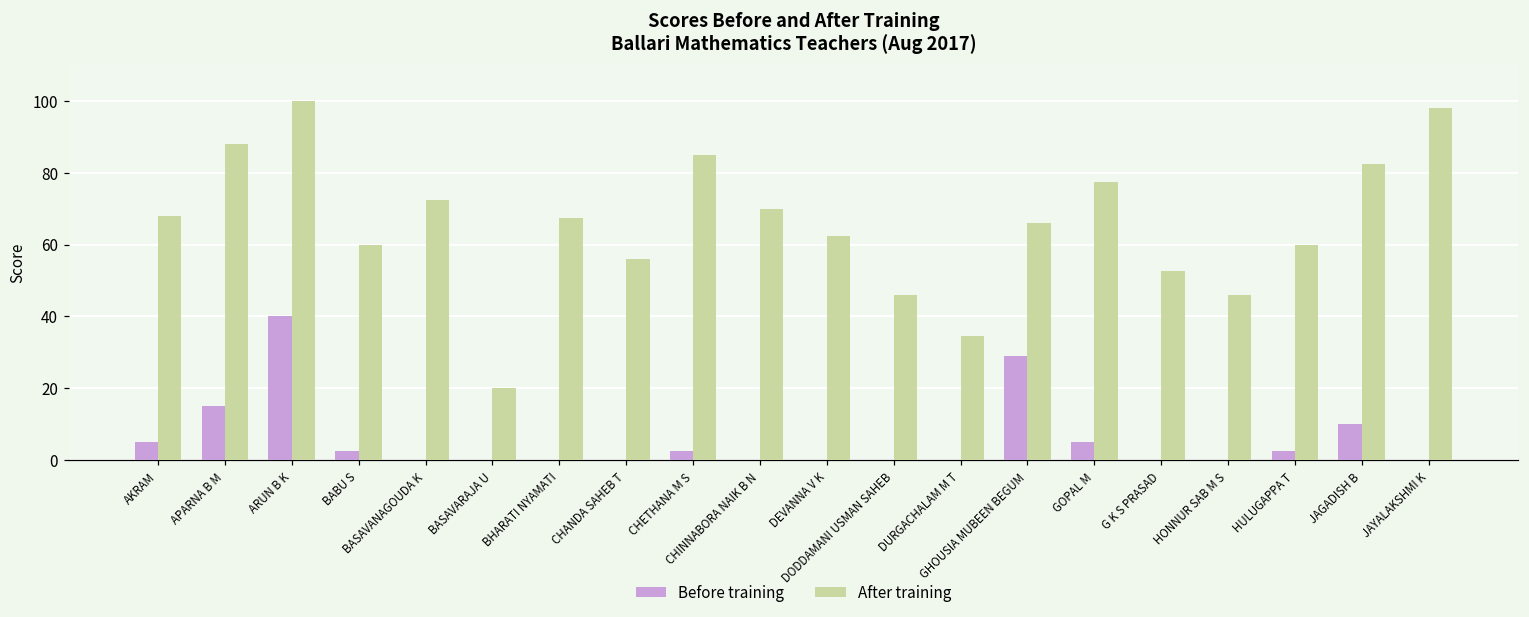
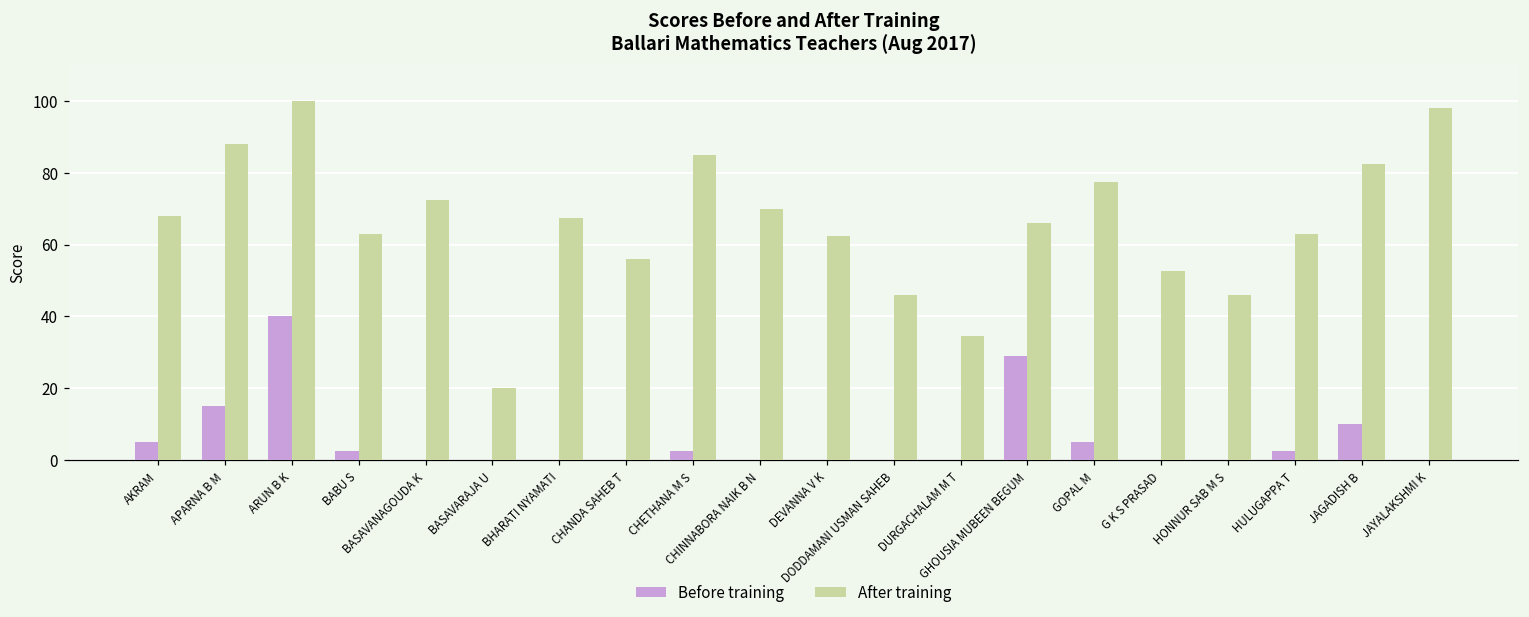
  {
    "Before training": {
      "AKRAM": 5,
      "APARNA B M": 15,
      "ARUN B K": 40,
      "BABU S": 3,
      "BASAVANAGOUDA K": 0,
      "BASAVARAJA U": 0,
      "BHARATI NYAMATI": 0,
      "CHANDA SAHEB T": 0,
      "CHETHANA M S": 3,
      "CHINNABORA NAIK B N": 0,
      "DEVANNA V K": 0,
      "DODDAMANI USMAN SAHEB": 0,
      "DURGACHALAM M T": 0,
      "GHOUSIA MUBEEN BEGUM": 29,
      "GOPAL M": 5,
      "G K S PRASAD": 0,
      "HONNUR SAB M S": 0,
      "HULUGAPPA T": 3,
      "JAGADISH B": 10,
      "JAYALAKSHMI K": 0
    },
    "After training": {
      "AKRAM": 68,
      "APARNA B M": 88,
      "ARUN B K": 100,
-     "BABU S": 60,
+     "BABU S": 63,
      "BASAVANAGOUDA K": 73,
      "BASAVARAJA U": 20,
      "BHARATI NYAMATI": 68,
      "CHANDA SAHEB T": 56,
      "CHETHANA M S": 85,
      "CHINNABORA NAIK B N": 70,
      "DEVANNA V K": 63,
      "DODDAMANI USMAN SAHEB": 46,
      "DURGACHALAM M T": 35,
      "GHOUSIA MUBEEN BEGUM": 66,
      "GOPAL M": 78,
      "G K S PRASAD": 53,
      "HONNUR SAB M S": 46,
-     "HULUGAPPA T": 60,
+     "HULUGAPPA T": 63,
      "JAGADISH B": 83,
      "JAYALAKSHMI K": 98
    }
  }
